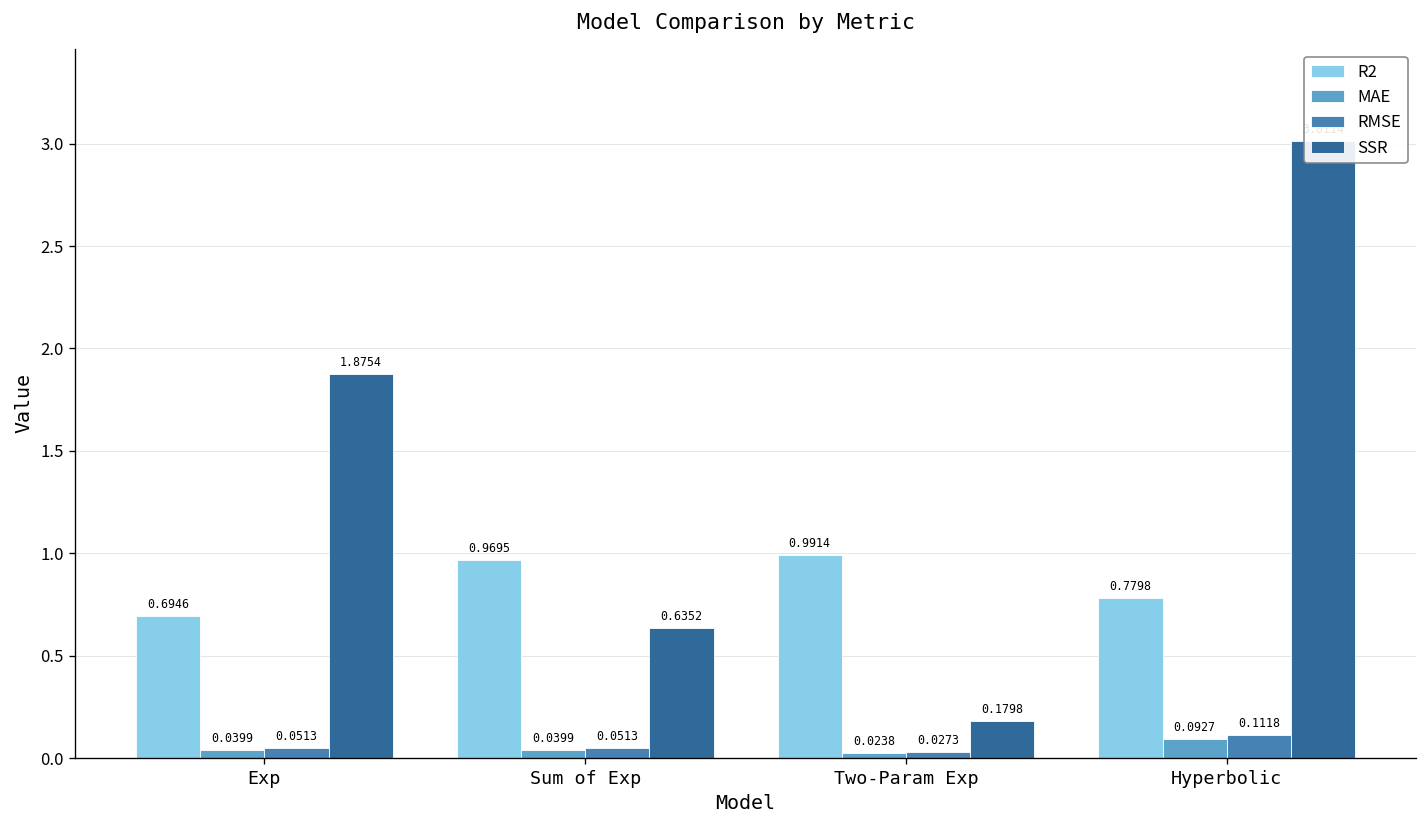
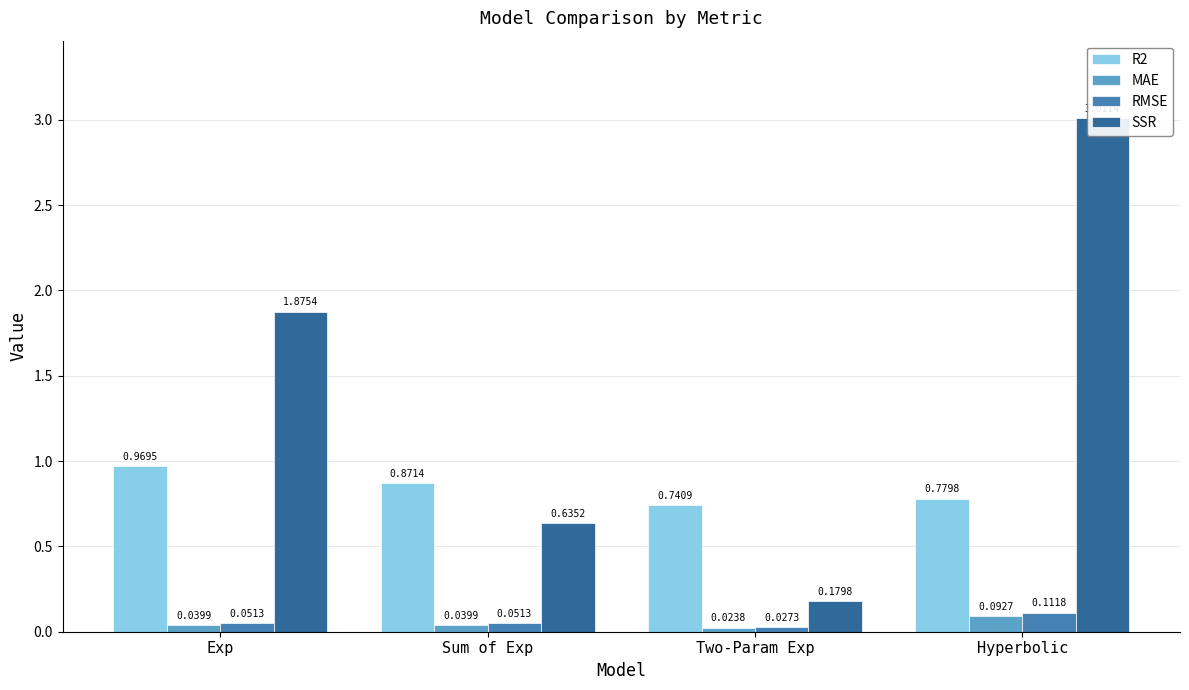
  {
    "R2": {
-     "Exp": 0.6946,
-     "Sum of Exp": 0.9695,
-     "Two-Param Exp": 0.9914,
+     "Exp": 0.9695,
+     "Sum of Exp": 0.8714,
+     "Two-Param Exp": 0.7409,
      "Hyperbolic": 0.7798
    }
  }
